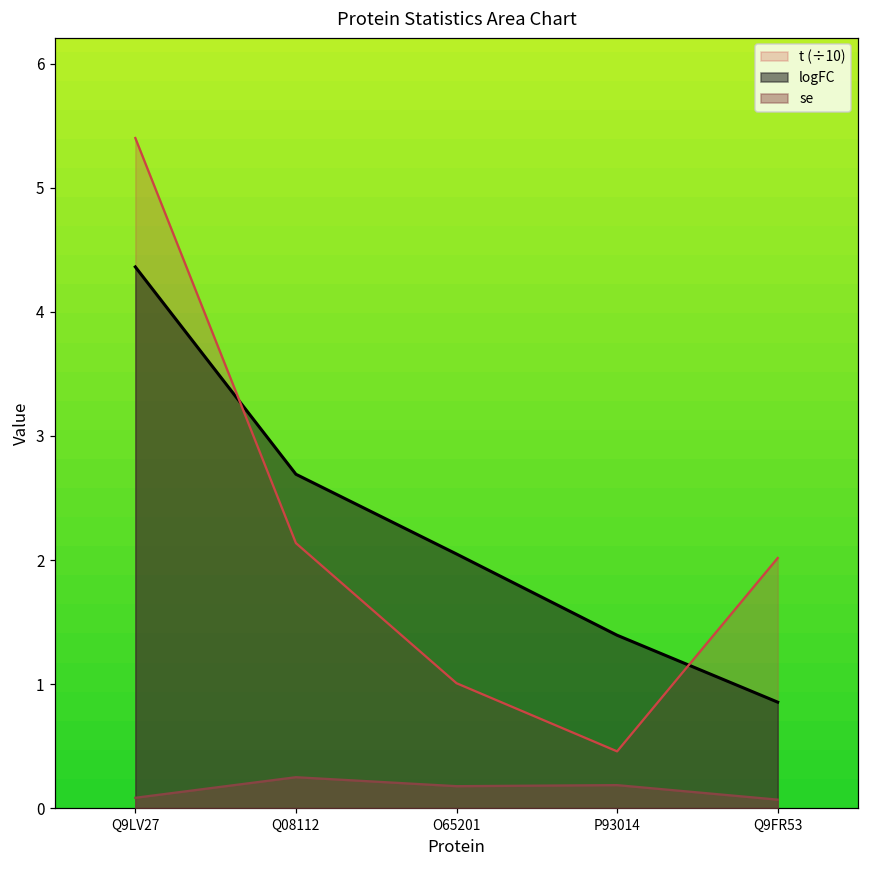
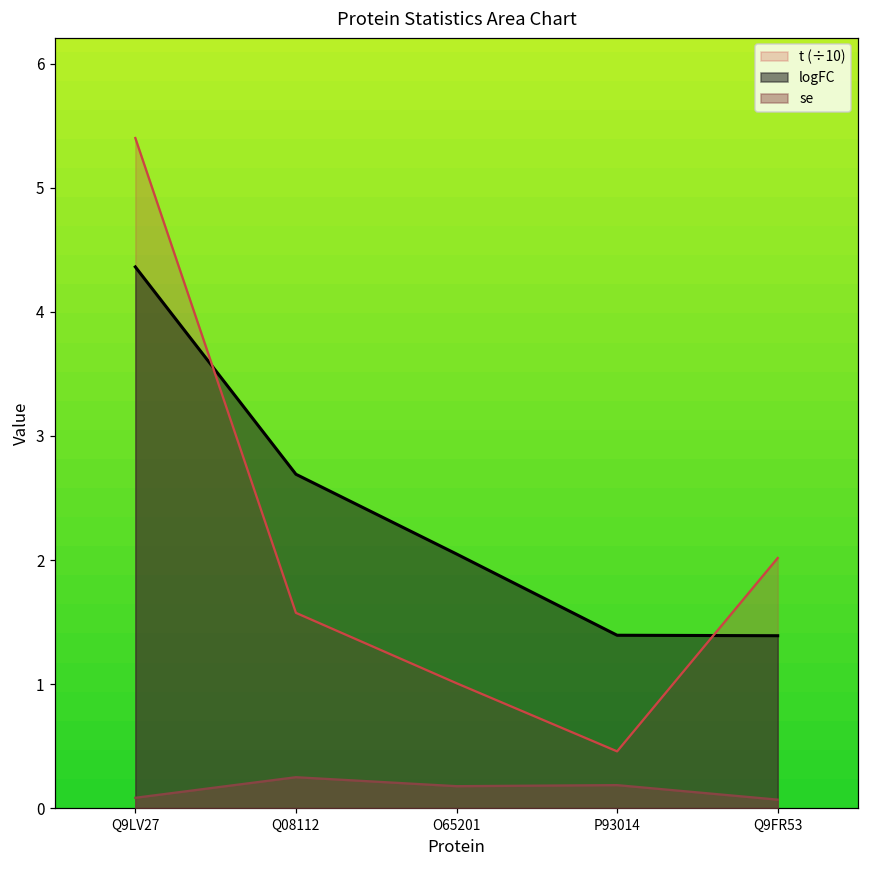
  {
    "t (÷10)": {
      "Q9LV27": 5.40,
-     "Q08112": 2.14,
+     "Q08112": 1.57,
      "O65201": 1.01,
      "P93014": 0.46,
      "Q9FR53": 2.02
    },
    "logFC": {
      "Q9LV27": 4.36,
      "Q08112": 2.69,
      "O65201": 2.05,
      "P93014": 1.39,
-     "Q9FR53": 0.85
+     "Q9FR53": 1.39
    },
    "se": {
      "Q9LV27": 0.08,
      "Q08112": 0.25,
      "O65201": 0.18,
      "P93014": 0.19,
      "Q9FR53": 0.07
    }
  }
